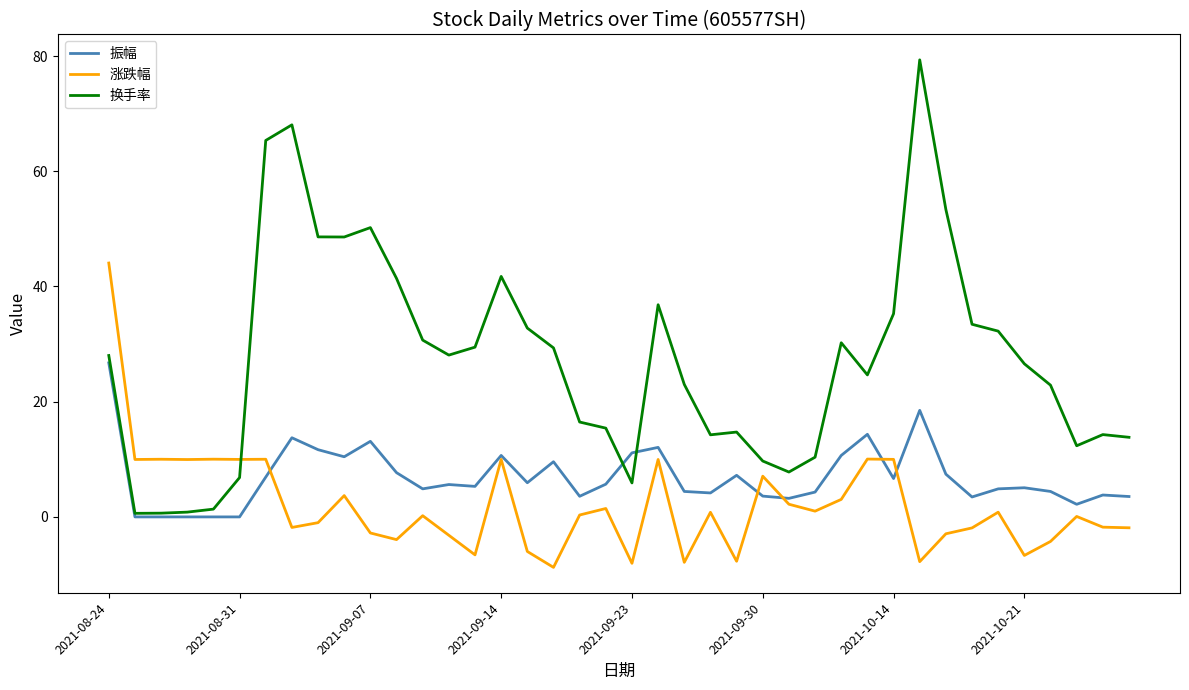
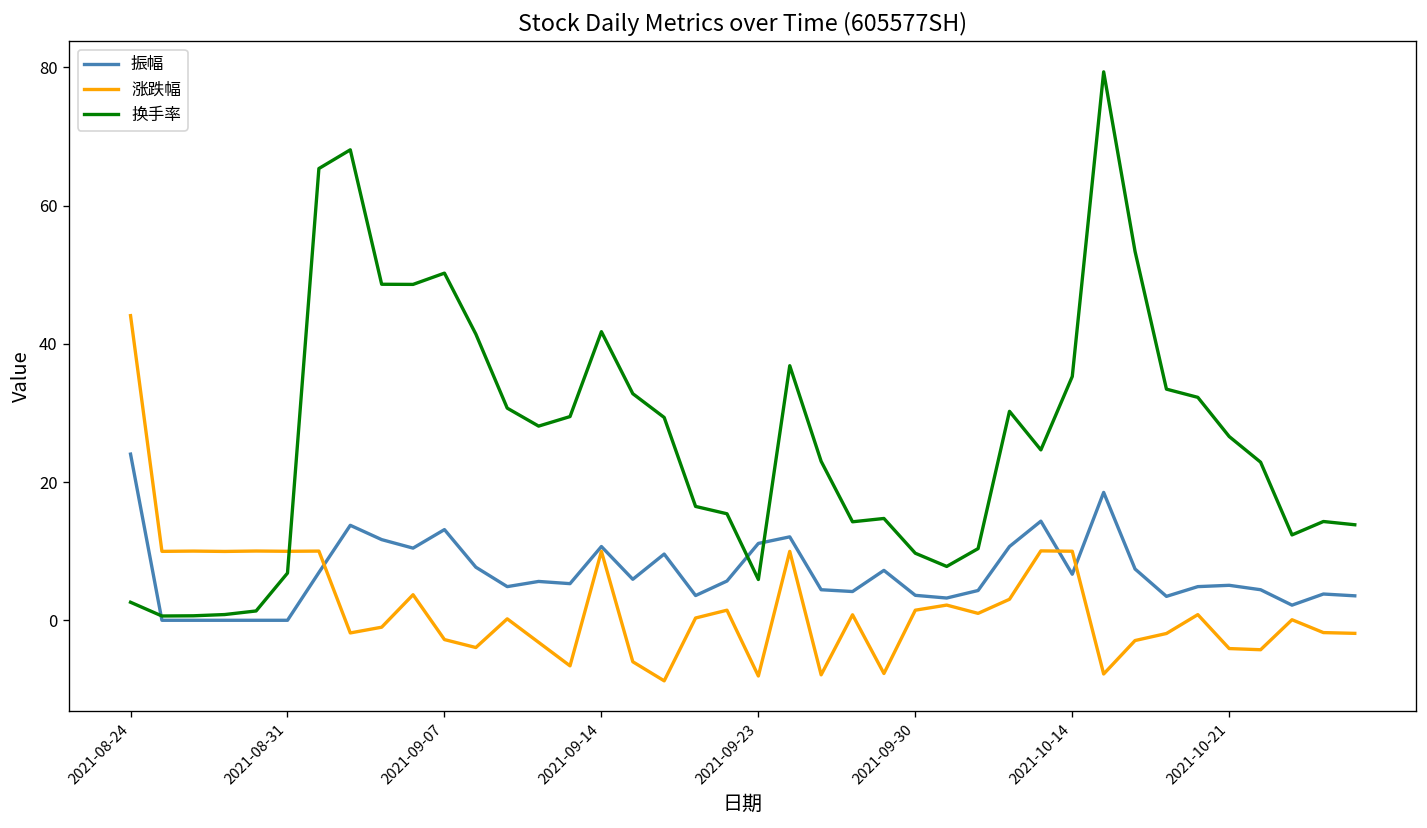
  {
    "振幅": {
-     "2021-08-24": 27,
+     "2021-08-24": 24,
      "2021-08-31": 0,
      "2021-09-07": 13,
      "2021-09-14": 11,
      "2021-09-23": 11,
      "2021-09-30": 4,
      "2021-10-14": 7,
      "2021-10-21": 5
    },
    "涨跌幅": {
      "2021-08-24": 44,
      "2021-08-31": 10,
      "2021-09-07": -3,
      "2021-09-14": 10,
      "2021-09-23": -8,
-     "2021-09-30": 7,
+     "2021-09-30": 1,
      "2021-10-14": 10,
-     "2021-10-21": -7
+     "2021-10-21": -4
    },
    "换手率": {
-     "2021-08-24": 28,
+     "2021-08-24": 3,
      "2021-08-31": 7,
      "2021-09-07": 50,
      "2021-09-14": 42,
      "2021-09-23": 6,
      "2021-09-30": 10,
      "2021-10-14": 35,
      "2021-10-21": 27
    }
  }
